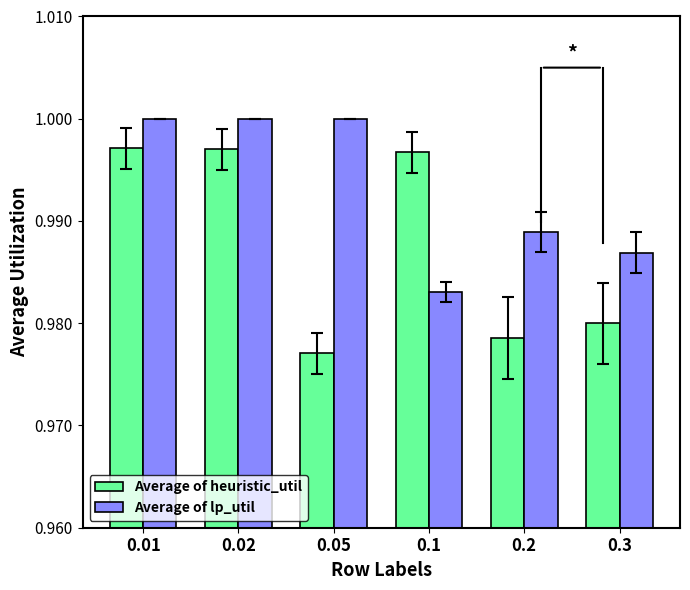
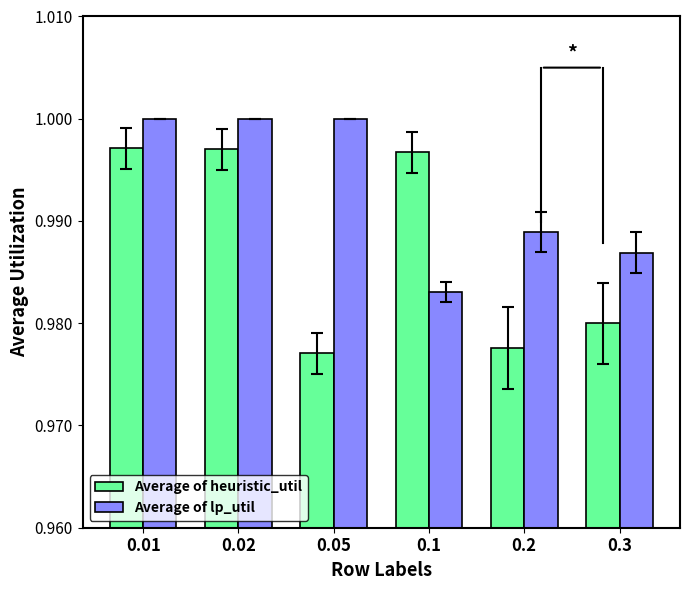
  {
    "Average of heuristic_util": {
      "0.01": 0.9971,
      "0.02": 0.9970,
      "0.05": 0.9771,
      "0.1": 0.9967,
-     "0.2": 0.9785,
+     "0.2": 0.9776,
      "0.3": 0.9800
    },
    "Average of lp_util": {
      "0.01": 1.0000,
      "0.02": 1.0000,
      "0.05": 1.0000,
      "0.1": 0.9831,
      "0.2": 0.9889,
      "0.3": 0.9869
    }
  }
